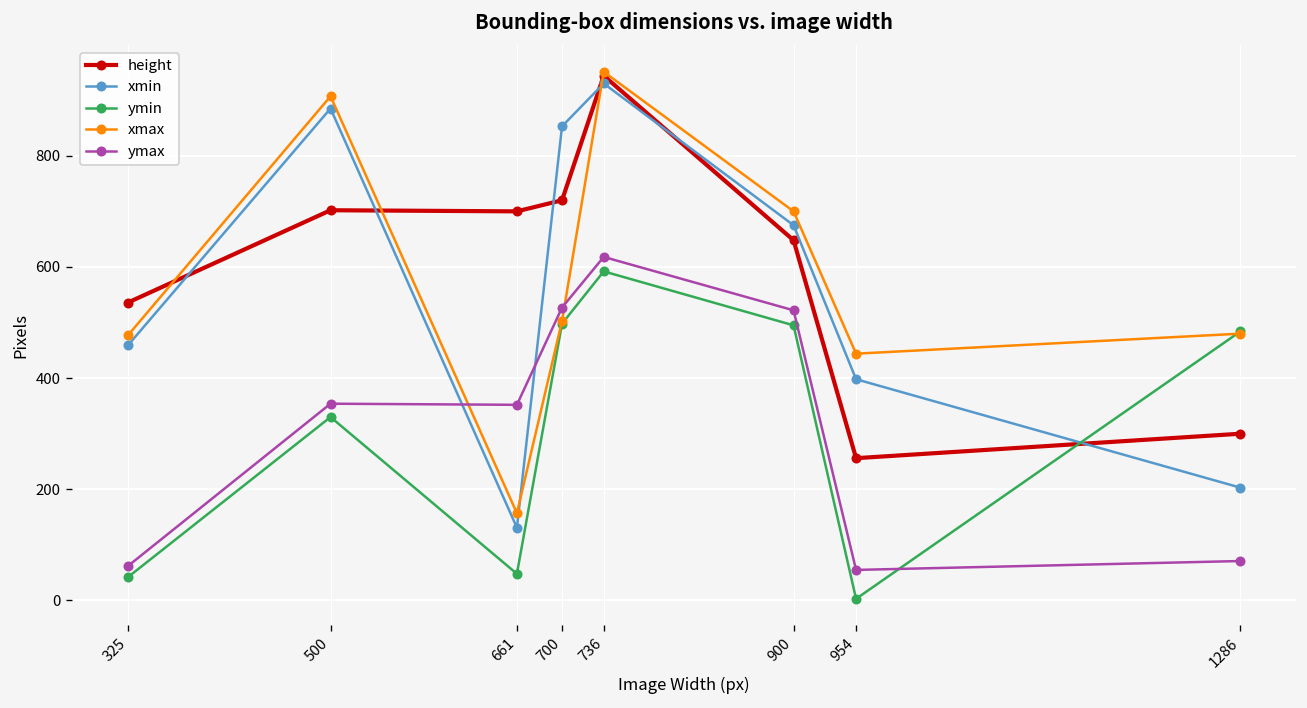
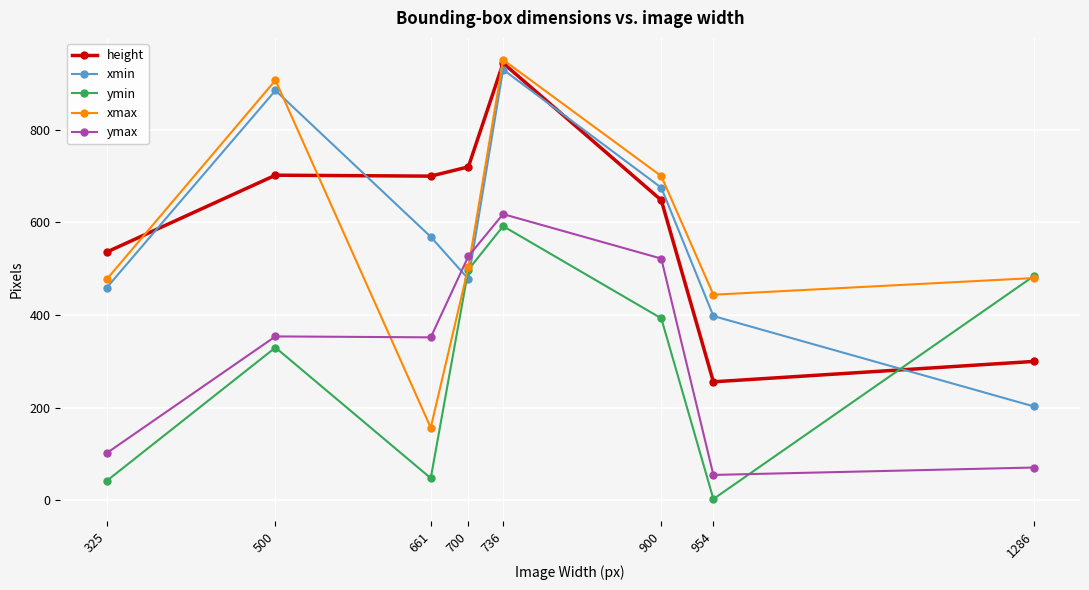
  {
    "height": {
      "325": 540,
      "500": 700,
      "661": 700,
      "700": 720,
      "736": 940,
      "900": 650,
      "954": 260,
      "1286": 300
    },
    "xmin": {
      "325": 460,
      "500": 890,
-     "661": 130,
-     "700": 850,
+     "661": 570,
+     "700": 480,
      "736": 930,
      "900": 680,
      "954": 400,
      "1286": 200
    },
    "ymin": {
      "325": 40,
      "500": 330,
      "661": 50,
      "736": 590,
-     "900": 500,
+     "900": 390,
      "954": 0
    },
    "xmax": {
      "325": 480,
      "500": 910,
      "661": 160,
      "736": 950,
      "900": 700,
      "954": 440
    },
    "ymax": {
-     "325": 60,
+     "325": 100,
      "500": 350,
      "661": 350,
      "700": 530,
      "736": 620,
      "900": 520,
      "954": 60,
      "1286": 70
    }
  }
